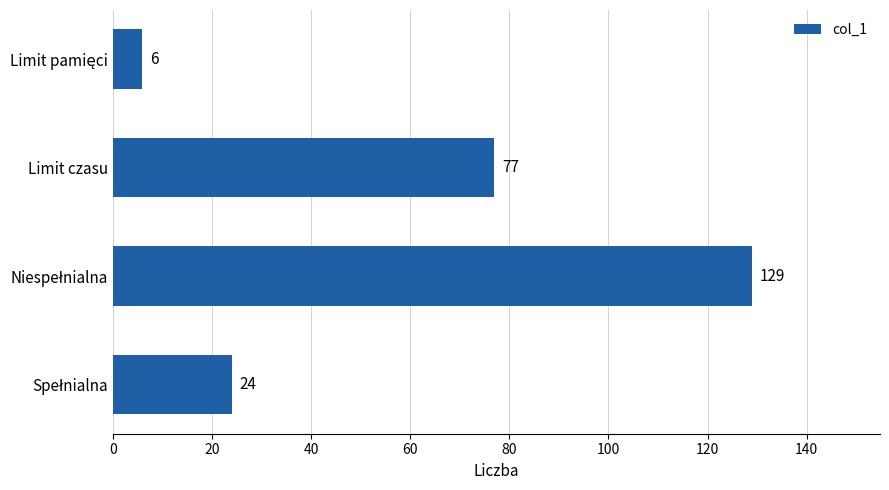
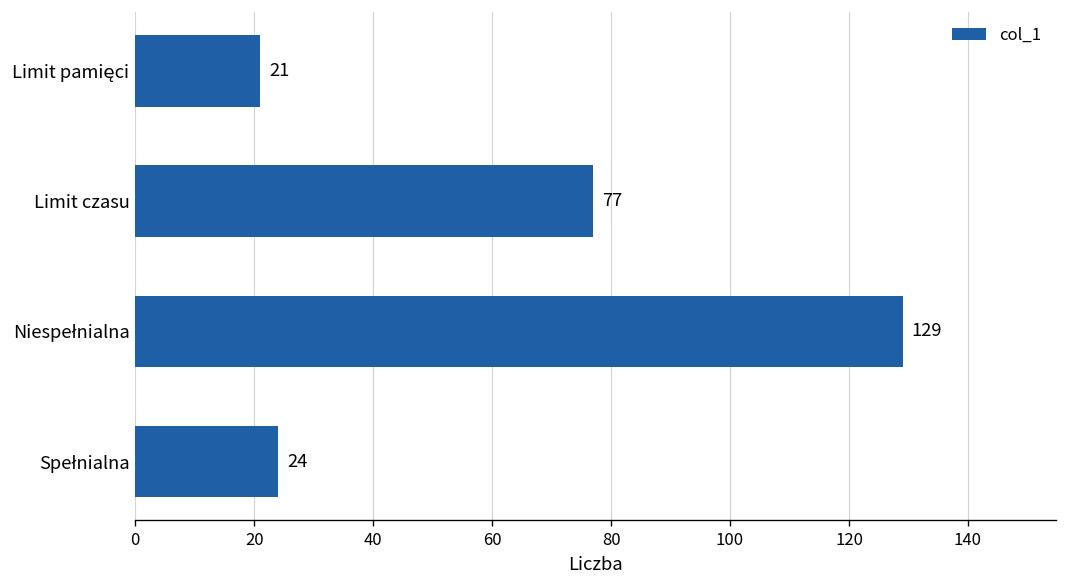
  {
-   "Limit pamięci": 6,
+   "Limit pamięci": 21,
    "Limit czasu": 77,
    "Niespełnialna": 129,
    "Spełnialna": 24
  }
